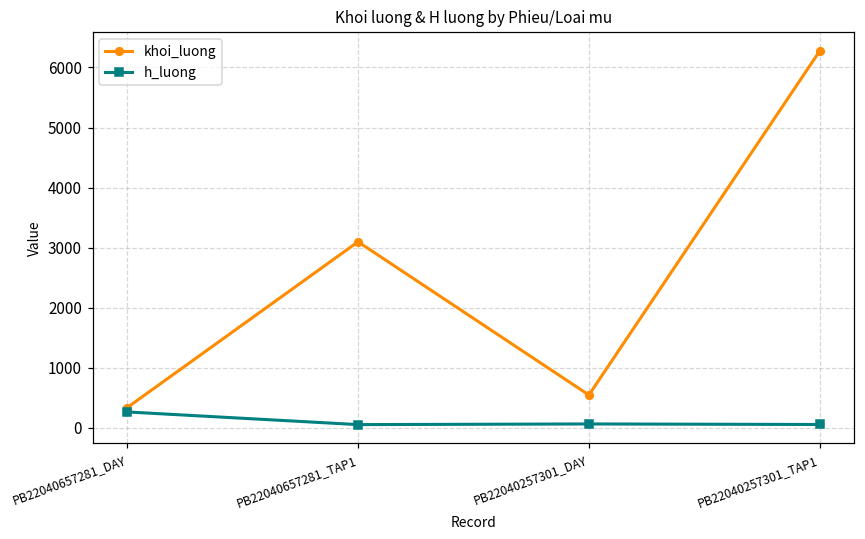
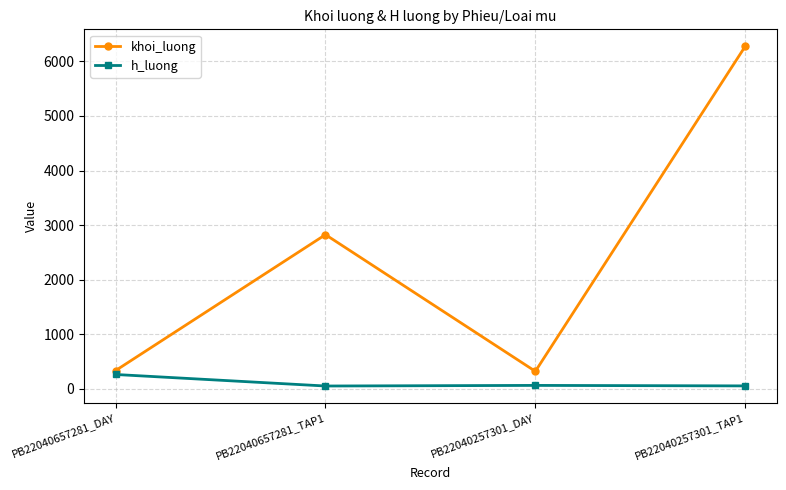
  {
    "khoi_luong": {
      "PB22040657281_DAY": 300,
-     "PB22040657281_TAP1": 3100,
-     "PB22040257301_DAY": 500,
+     "PB22040657281_TAP1": 2800,
+     "PB22040257301_DAY": 300,
      "PB22040257301_TAP1": 6300
    },
    "h_luong": {
      "PB22040657281_DAY": 300,
      "PB22040657281_TAP1": 100,
      "PB22040257301_DAY": 100,
      "PB22040257301_TAP1": 100
    }
  }
